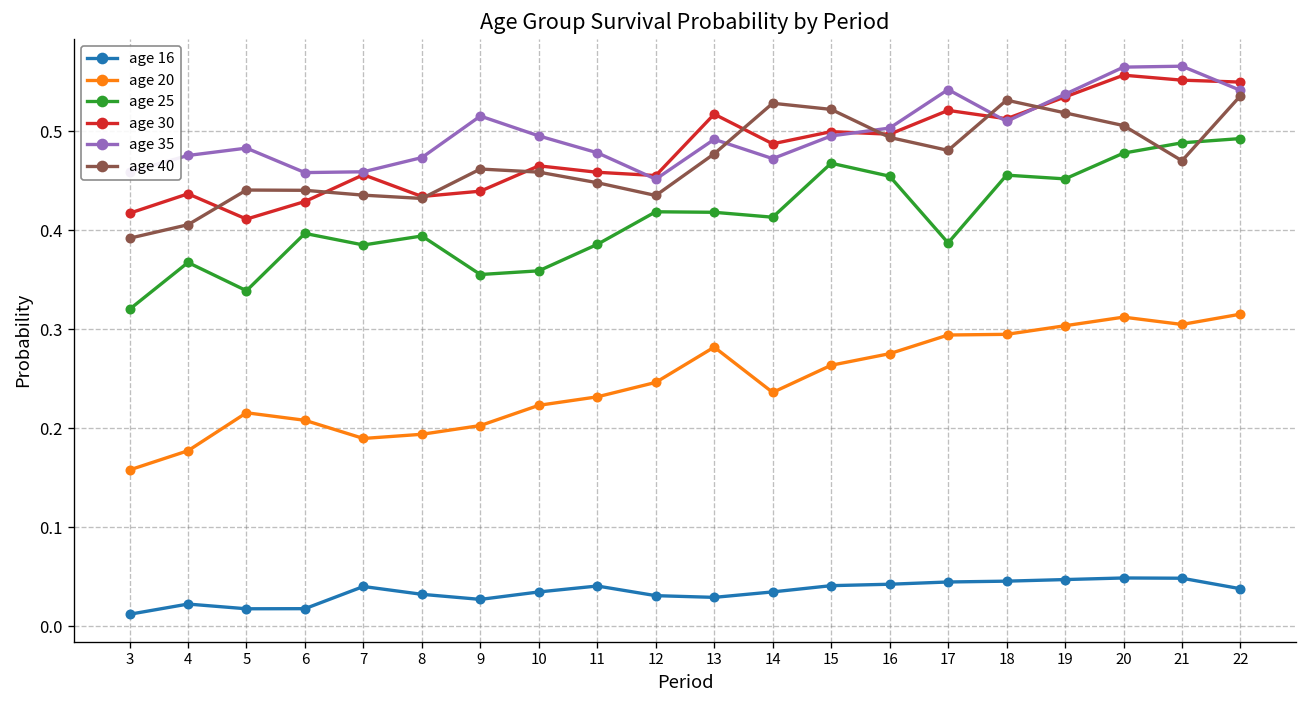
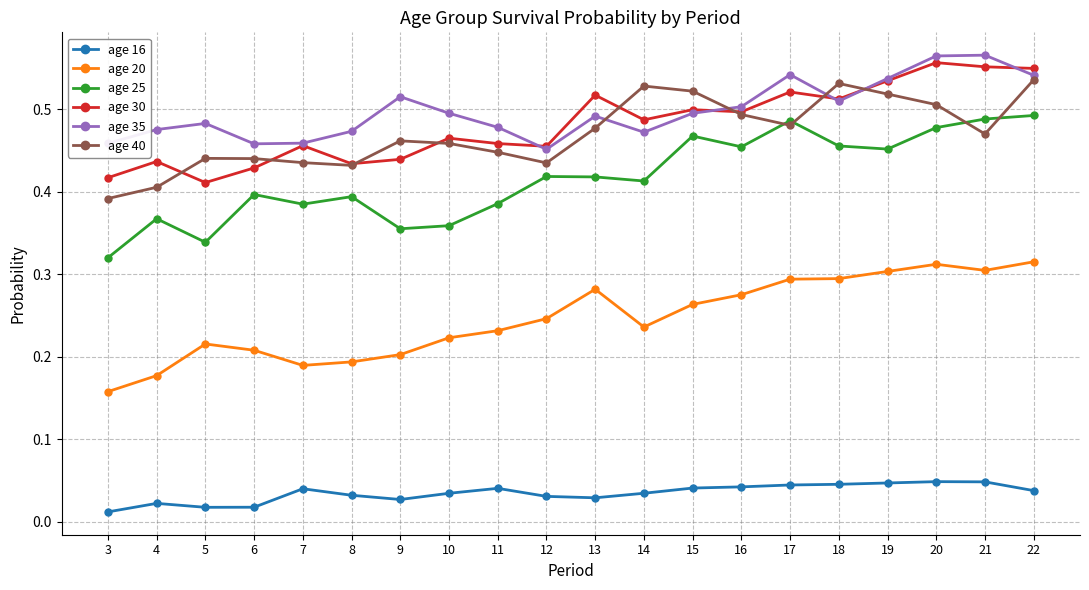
  {
    "age 16": {
      "3": 0.01,
      "4": 0.02,
      "5": 0.02,
      "6": 0.02,
      "7": 0.04,
      "8": 0.03,
      "9": 0.03,
      "10": 0.03,
      "11": 0.04,
      "12": 0.03,
      "13": 0.03,
      "14": 0.03,
      "15": 0.04,
      "16": 0.04,
      "17": 0.04,
      "18": 0.05,
      "19": 0.05,
      "20": 0.05,
      "21": 0.05,
      "22": 0.04
    },
    "age 20": {
      "3": 0.16,
      "4": 0.18,
      "5": 0.22,
      "6": 0.21,
      "7": 0.19,
      "8": 0.19,
      "9": 0.20,
      "10": 0.22,
      "11": 0.23,
      "12": 0.25,
      "13": 0.28,
      "14": 0.24,
      "15": 0.26,
      "16": 0.28,
      "17": 0.29,
      "18": 0.29,
      "19": 0.30,
      "20": 0.31,
      "21": 0.30,
      "22": 0.32
    },
    "age 25": {
      "3": 0.32,
      "4": 0.37,
      "5": 0.34,
      "6": 0.40,
      "7": 0.39,
      "8": 0.39,
      "9": 0.36,
      "10": 0.36,
      "11": 0.39,
      "12": 0.42,
      "13": 0.42,
      "14": 0.41,
      "15": 0.47,
      "16": 0.45,
-     "17": 0.39,
+     "17": 0.49,
      "18": 0.46,
      "19": 0.45,
      "20": 0.48,
      "21": 0.49,
      "22": 0.49
    },
    "age 30": {
      "3": 0.42,
      "4": 0.44,
      "5": 0.41,
      "6": 0.43,
      "9": 0.44,
      "10": 0.46,
      "11": 0.46,
      "12": 0.46,
      "13": 0.52,
      "14": 0.49,
      "15": 0.50,
      "16": 0.50,
      "17": 0.52,
      "20": 0.56,
      "21": 0.55,
      "22": 0.55
    },
    "age 35": {
      "4": 0.48,
      "5": 0.48,
      "6": 0.46,
      "8": 0.47,
      "9": 0.52,
      "10": 0.50,
      "11": 0.48,
      "12": 0.45,
      "13": 0.49,
      "14": 0.47,
      "15": 0.50,
      "16": 0.50,
      "17": 0.54,
      "20": 0.56,
      "21": 0.57,
      "22": 0.54
    },
    "age 40": {
      "3": 0.39,
      "4": 0.41,
      "5": 0.44,
      "6": 0.44,
      "7": 0.44,
      "9": 0.46,
      "10": 0.46,
      "11": 0.45,
      "12": 0.44,
      "13": 0.48,
      "14": 0.53,
      "15": 0.52,
      "16": 0.49,
      "17": 0.48,
      "18": 0.53,
      "19": 0.52,
      "20": 0.51,
      "21": 0.47,
      "22": 0.54
    }
  }
